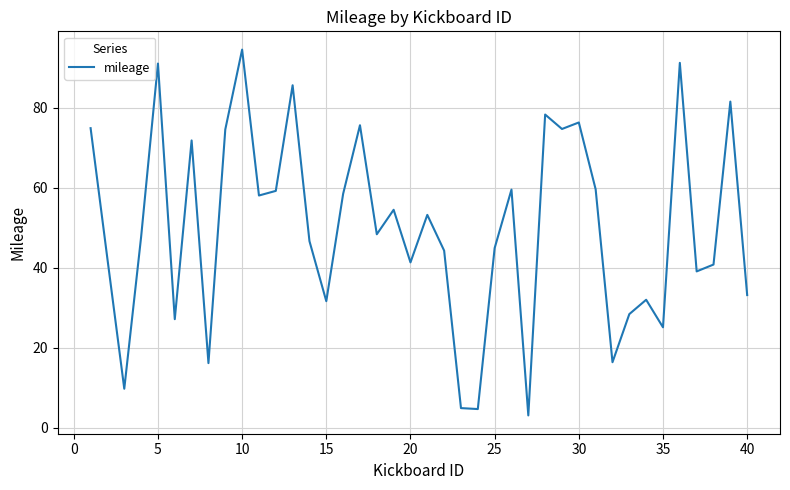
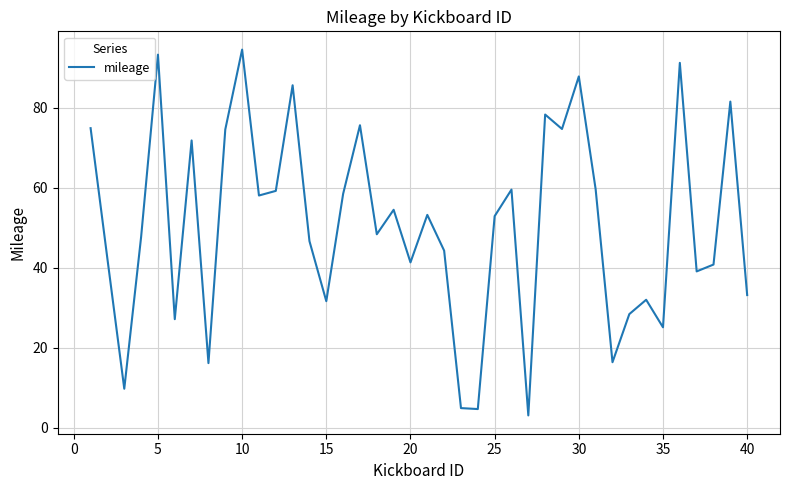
  {
-   "5": 91,
+   "5": 93,
    "10": 95,
    "15": 32,
    "20": 41,
-   "25": 45,
-   "30": 76,
+   "25": 53,
+   "30": 88,
    "35": 25,
    "40": 33
  }
